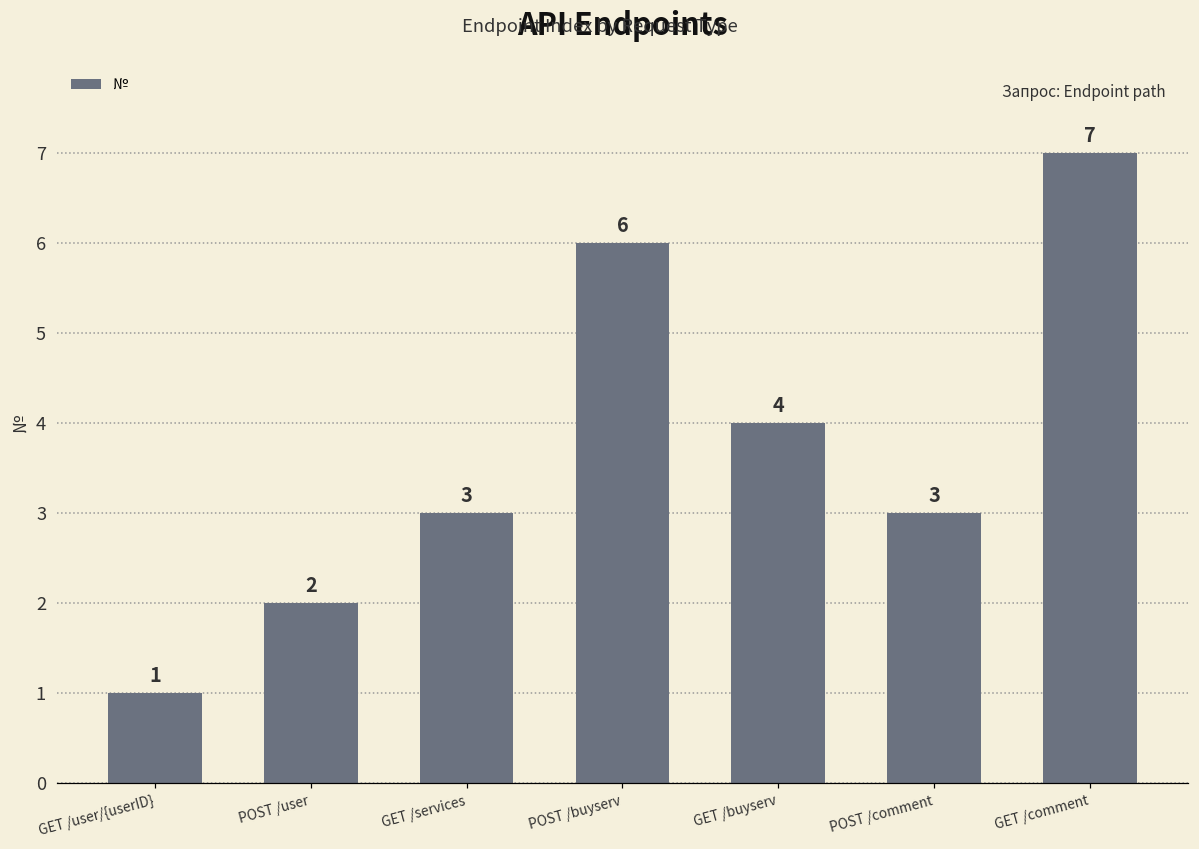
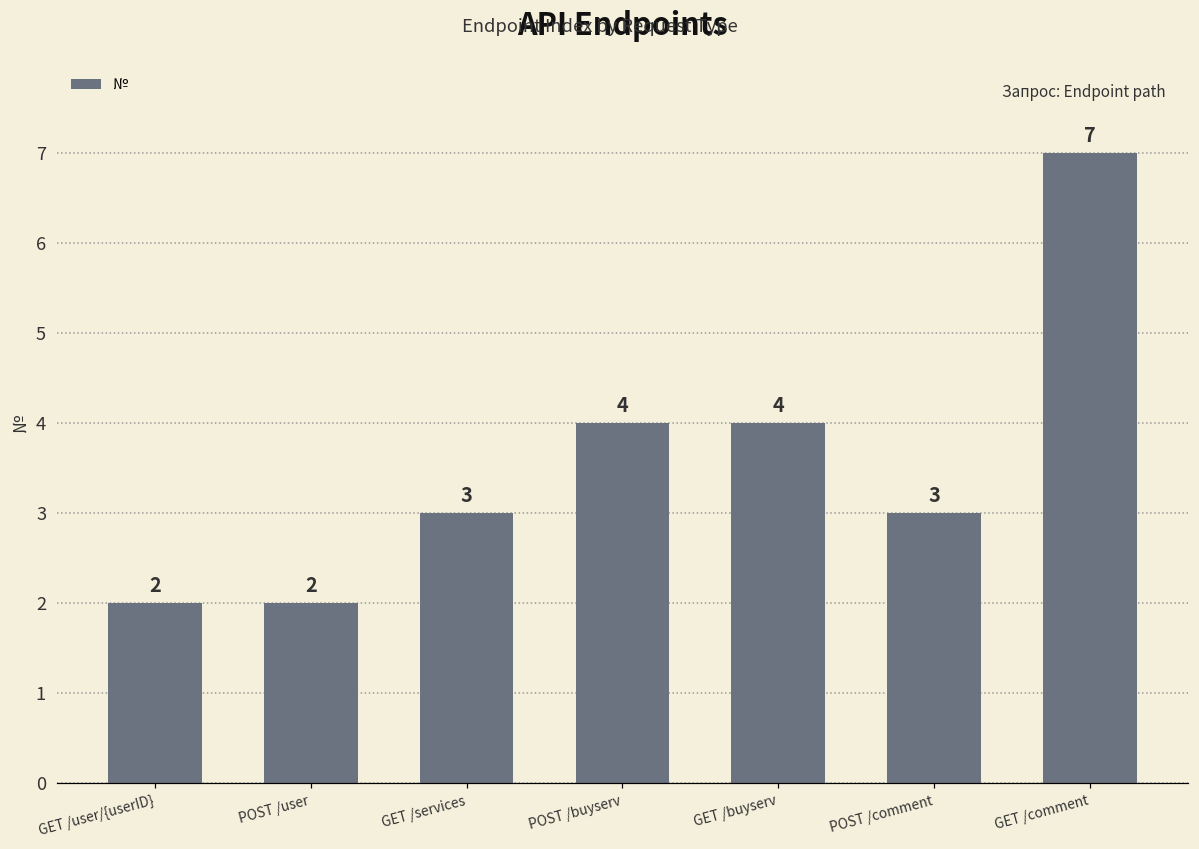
  {
-   "GET /user/{userID}": 1,
+   "GET /user/{userID}": 2,
    "POST /user": 2,
    "GET /services": 3,
-   "POST /buyserv": 6,
+   "POST /buyserv": 4,
    "GET /buyserv": 4,
    "POST /comment": 3,
    "GET /comment": 7
  }
